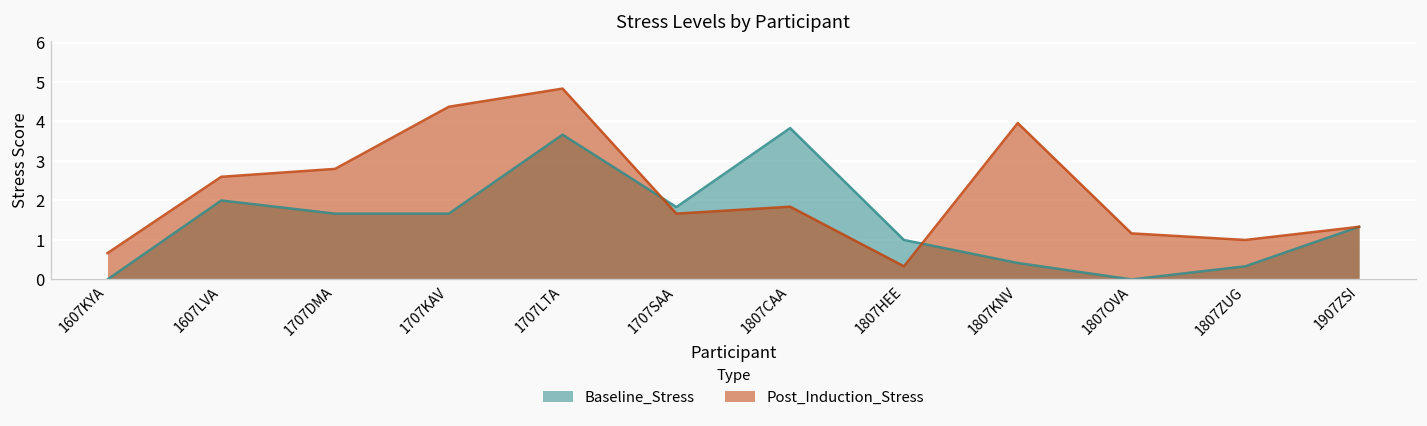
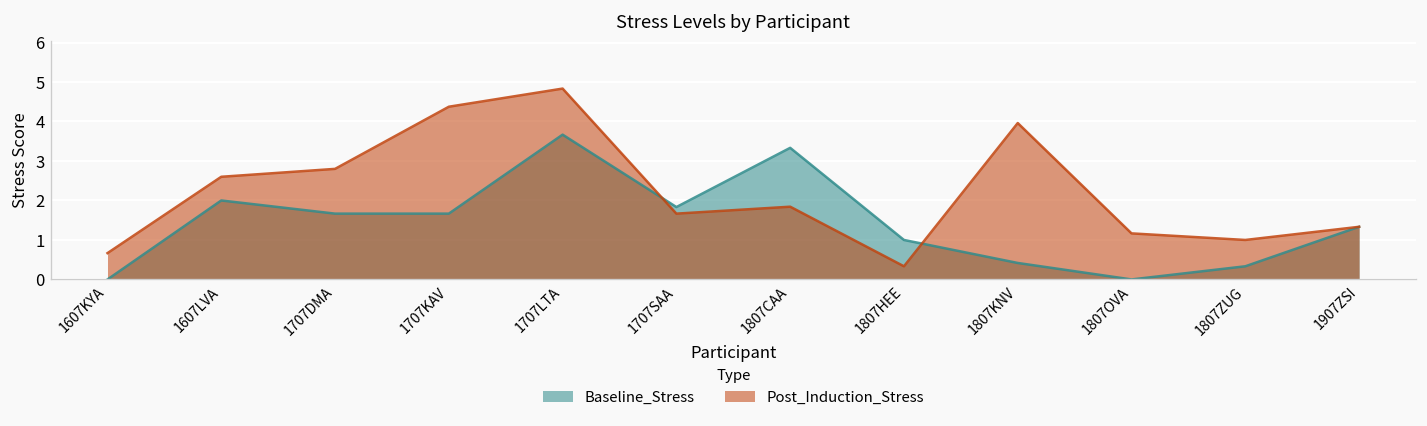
  {
    "Baseline_Stress": {
      "1607KYA": 0.0,
      "1607LVA": 2.0,
      "1707DMA": 1.7,
      "1707KAV": 1.7,
      "1707LTA": 3.7,
      "1707SAA": 1.8,
-     "1807CAA": 3.8,
+     "1807CAA": 3.3,
      "1807HEE": 1.0,
      "1807KNV": 0.4,
      "1807OVA": 0.0,
      "1807ZUG": 0.3
    },
    "Post_Induction_Stress": {
      "1607KYA": 0.7,
      "1607LVA": 2.6,
      "1707DMA": 2.8,
      "1707KAV": 4.4,
      "1707LTA": 4.8,
      "1707SAA": 1.7,
      "1807CAA": 1.8,
      "1807HEE": 0.3,
      "1807KNV": 4.0,
      "1807OVA": 1.2,
      "1807ZUG": 1.0
    }
  }
